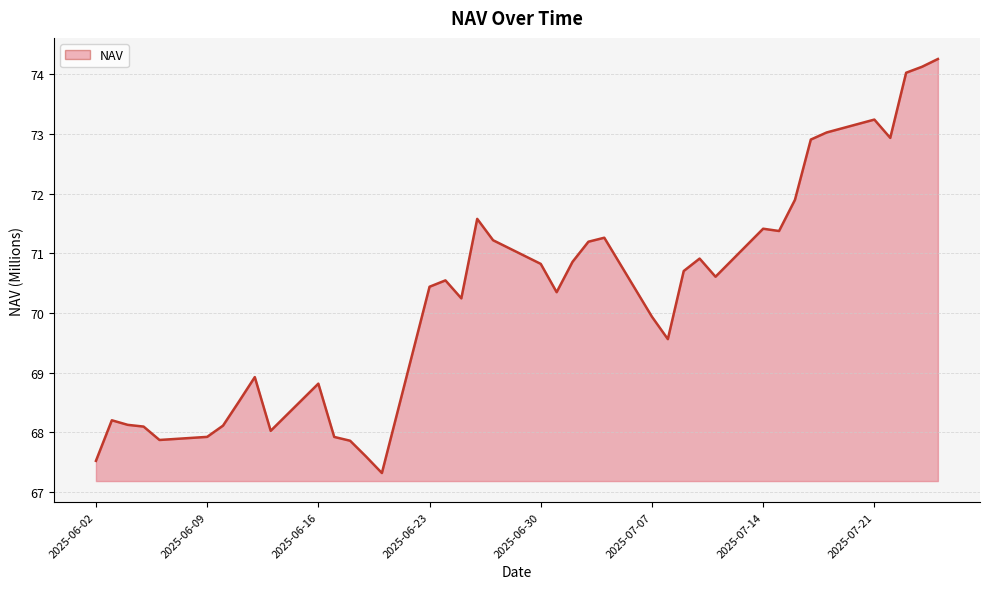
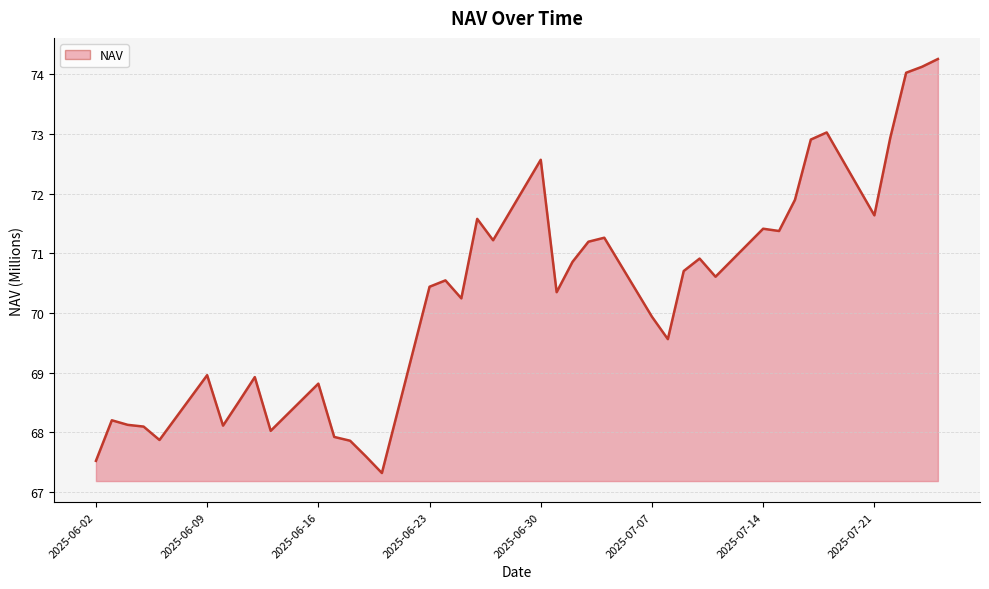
  {
    "2025-06-02": 67.5,
-   "2025-06-09": 67.9,
+   "2025-06-09": 69.0,
    "2025-06-16": 68.8,
    "2025-06-23": 70.4,
-   "2025-06-30": 70.8,
+   "2025-06-30": 72.6,
    "2025-07-07": 69.9,
    "2025-07-14": 71.4,
-   "2025-07-21": 73.2
+   "2025-07-21": 71.6
  }
